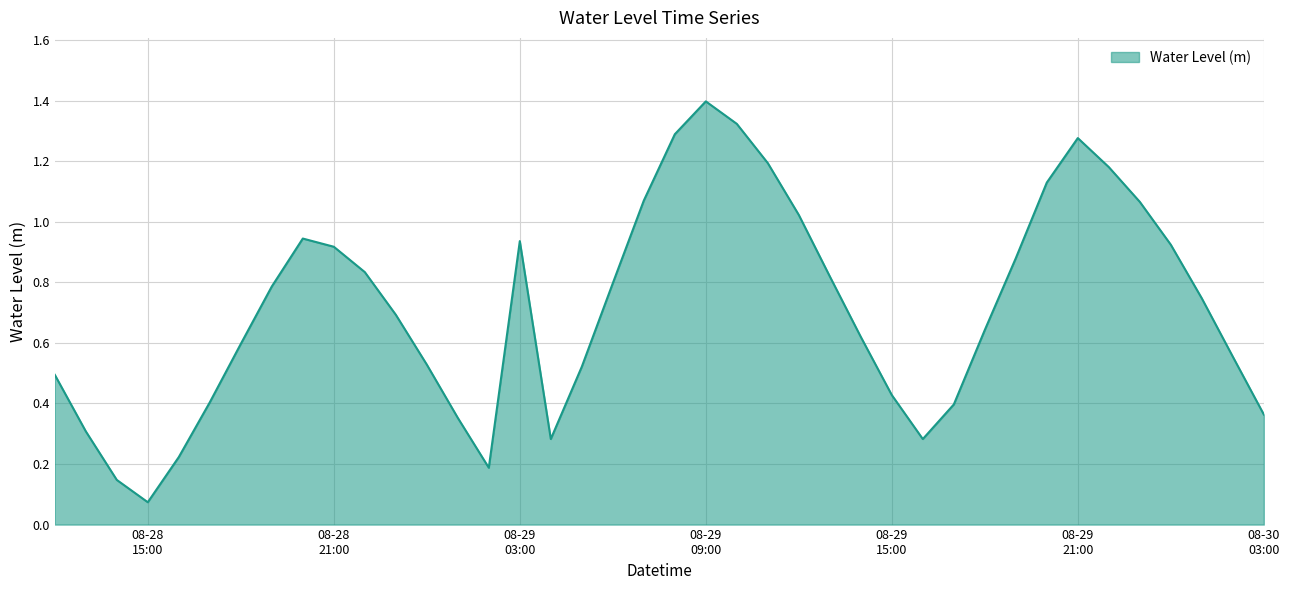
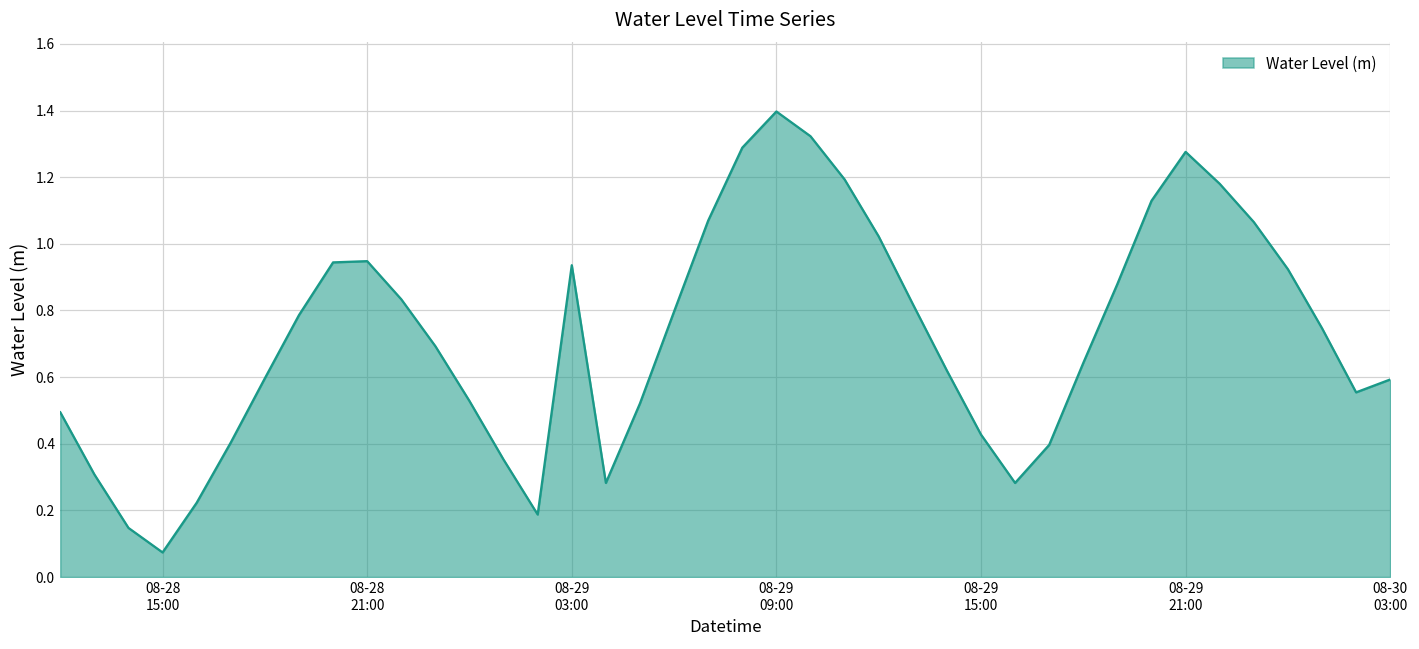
  {
    "08-28 15:00": 0.07,
-   "08-28 21:00": 0.92,
+   "08-28 21:00": 0.95,
    "08-29 03:00": 0.94,
    "08-29 09:00": 1.40,
    "08-29 15:00": 0.43,
    "08-29 21:00": 1.28,
-   "08-30 03:00": 0.36
+   "08-30 03:00": 0.59
  }
